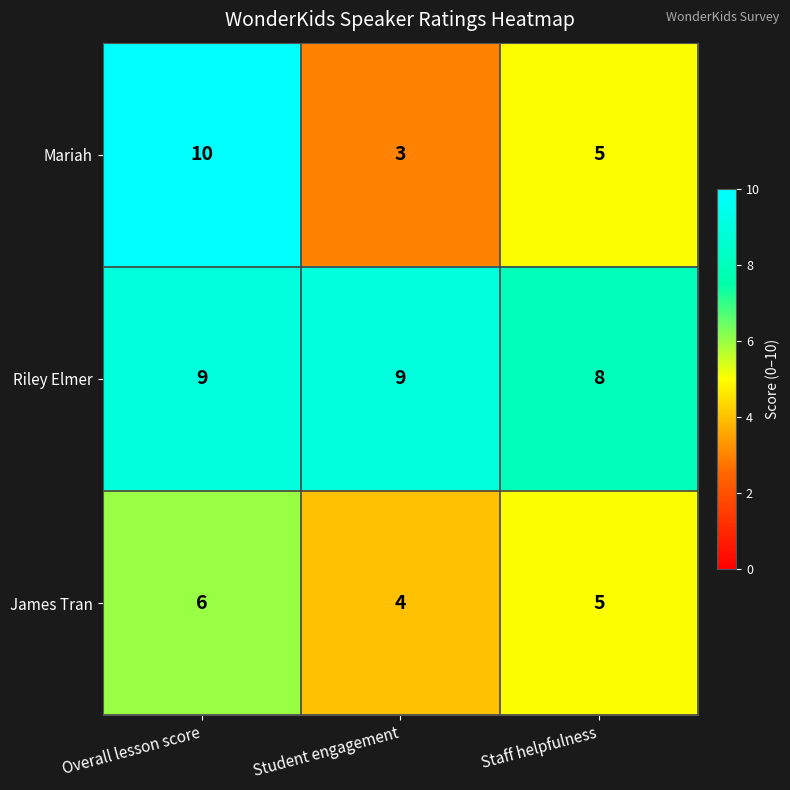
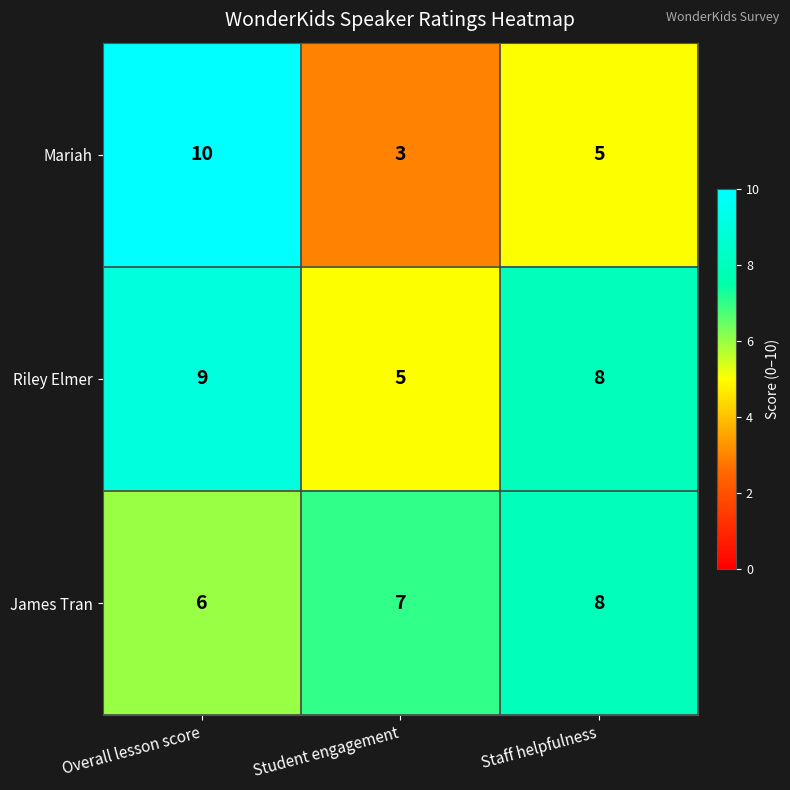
  {
    "Mariah": {
      "Overall lesson score": 10,
      "Student engagement": 3,
      "Staff helpfulness": 5
    },
    "Riley Elmer": {
      "Overall lesson score": 9,
-     "Student engagement": 9,
+     "Student engagement": 5,
      "Staff helpfulness": 8
    },
    "James Tran": {
      "Overall lesson score": 6,
-     "Student engagement": 4,
-     "Staff helpfulness": 5
+     "Student engagement": 7,
+     "Staff helpfulness": 8
    }
  }
